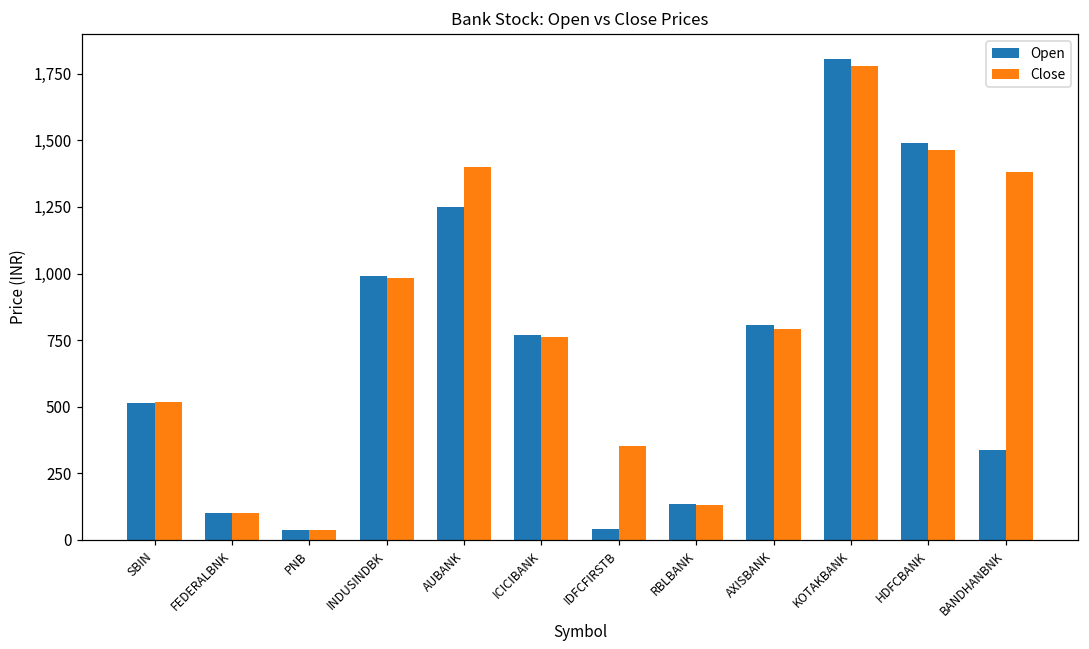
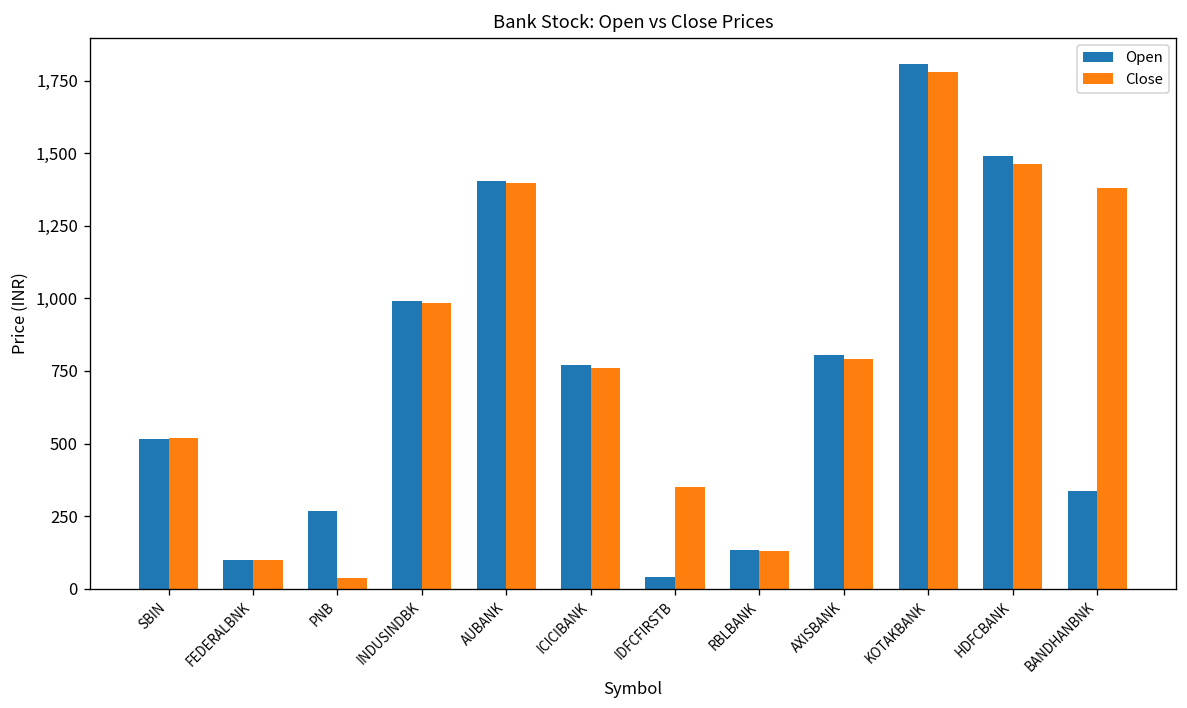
  {
    "Open": {
      "SBIN": "510",
      "FEDERALBNK": "100",
-     "PNB": "40",
+     "PNB": "270",
      "INDUSINDBK": "990",
-     "AUBANK": "1,250",
+     "AUBANK": "1,410",
      "ICICIBANK": "770",
      "IDFCFIRSTB": "40",
      "RBLBANK": "130",
      "AXISBANK": "810",
      "KOTAKBANK": "1,810",
      "HDFCBANK": "1,490",
      "BANDHANBNK": "340"
    },
    "Close": {
      "SBIN": "520",
      "FEDERALBNK": "100",
      "PNB": "40",
      "INDUSINDBK": "980",
      "AUBANK": "1,400",
      "ICICIBANK": "760",
      "IDFCFIRSTB": "350",
      "RBLBANK": "130",
      "AXISBANK": "790",
      "KOTAKBANK": "1,780",
      "HDFCBANK": "1,460",
      "BANDHANBNK": "1,380"
    }
  }
